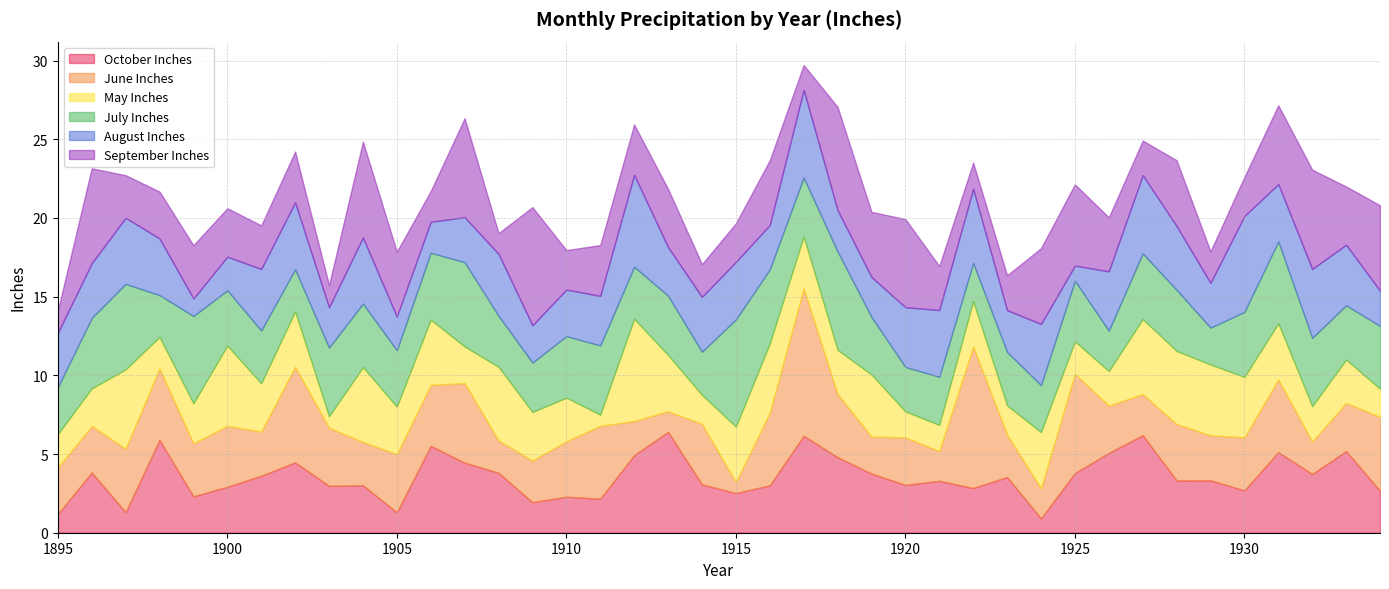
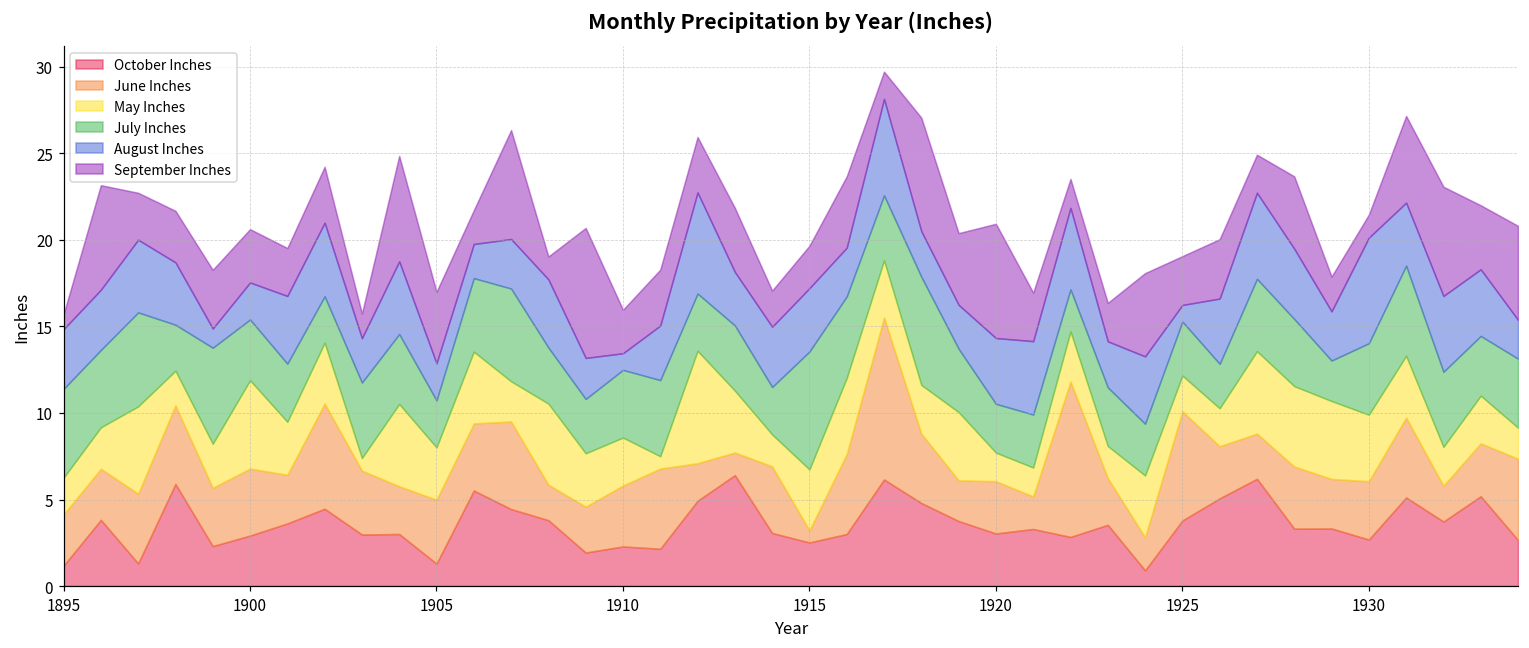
  {
    "October Inches": {
      "1895": 1.2,
      "1900": 2.9,
      "1905": 1.3,
      "1910": 2.3,
      "1915": 2.5,
      "1920": 3.0,
      "1925": 3.8,
      "1930": 2.7
    },
    "June Inches": {
      "1895": 3.0,
      "1900": 3.9,
      "1905": 3.7,
      "1910": 3.5,
      "1915": 0.7,
      "1920": 3.0,
      "1925": 6.3,
      "1930": 3.4
    },
    "May Inches": {
      "1895": 2.1,
      "1900": 5.1,
      "1905": 3.0,
      "1910": 2.8,
      "1915": 3.5,
      "1920": 1.7,
      "1925": 2.1,
      "1930": 3.8
    },
    "July Inches": {
-     "1895": 3.0,
+     "1895": 5.1,
      "1900": 3.5,
-     "1905": 3.6,
+     "1905": 2.7,
      "1910": 3.9,
      "1915": 6.8,
      "1920": 2.8,
-     "1925": 3.9,
+     "1925": 3.1,
      "1930": 4.1
    },
    "August Inches": {
      "1895": 3.5,
      "1900": 2.1,
      "1905": 2.1,
-     "1910": 3.0,
+     "1910": 1.0,
      "1915": 3.7,
      "1920": 3.8,
      "1925": 1.0,
      "1930": 6.1
    },
    "September Inches": {
-     "1895": 1.4,
+     "1895": 0.9,
      "1900": 3.1,
      "1905": 4.1,
      "1910": 2.5,
      "1915": 2.4,
-     "1920": 5.6,
-     "1925": 5.2,
-     "1930": 2.5
+     "1920": 6.6,
+     "1925": 2.8,
+     "1930": 1.3
    }
  }
